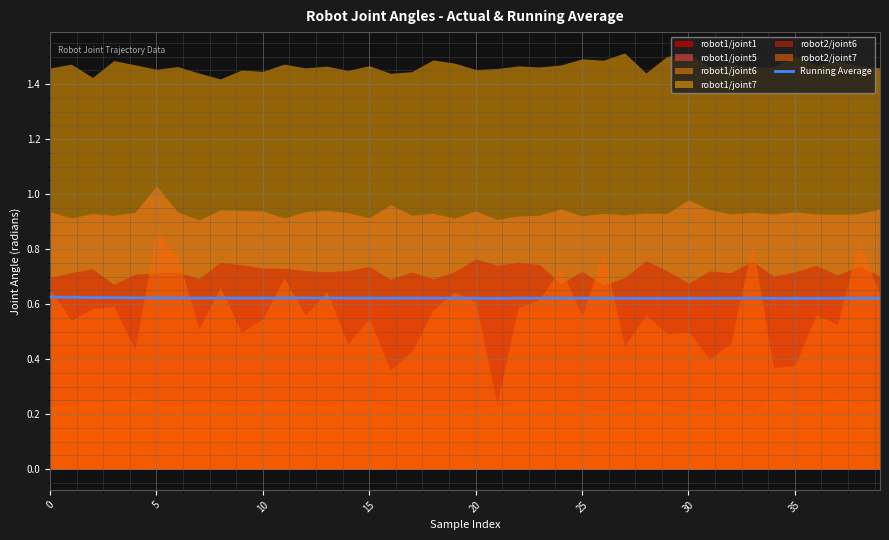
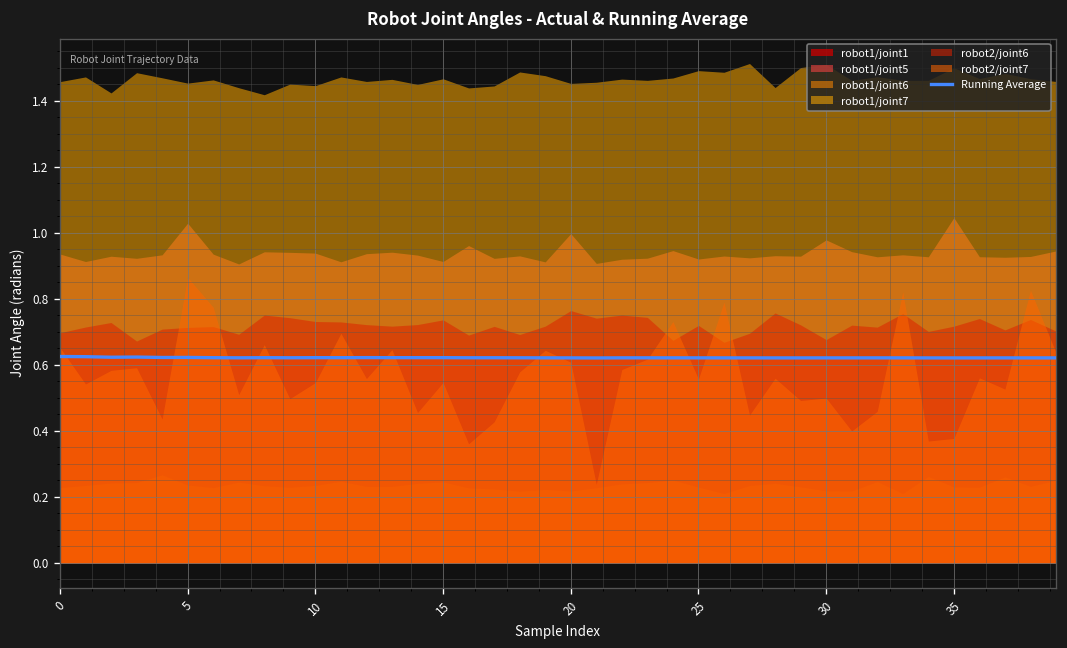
  {
    "robot1/joint5": {
      "0": 0.94,
      "5": 1.03,
      "10": 0.94,
      "15": 0.91,
-     "20": 0.94,
+     "20": 1.00,
      "25": 0.92,
      "30": 0.98,
-     "35": 0.93
+     "35": 1.05
    }
  }
